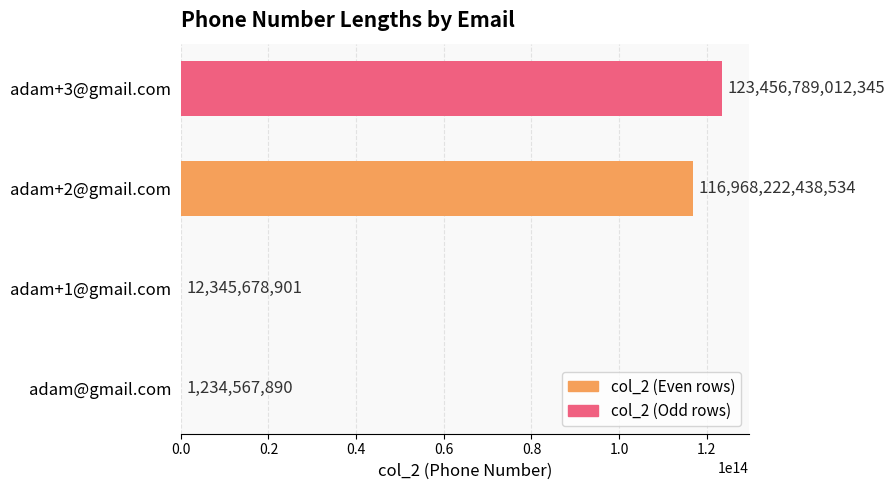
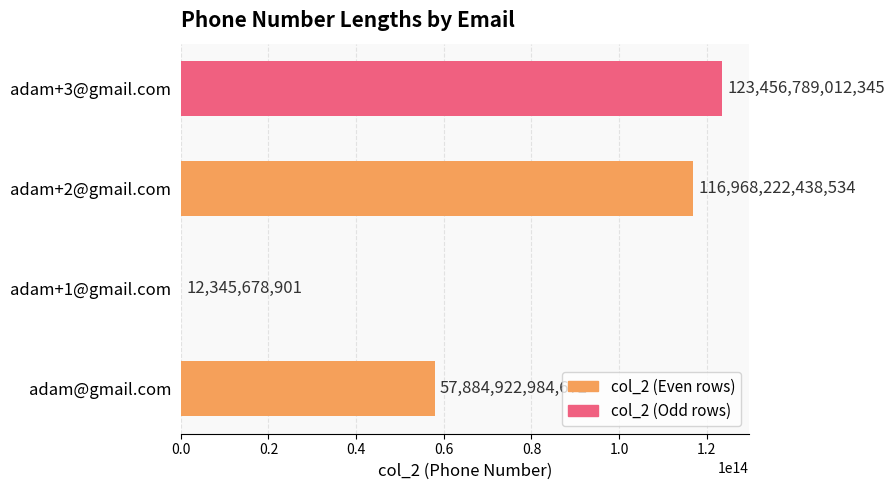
  {
    "adam+3@gmail.com": "123,456,789,012,345",
    "adam+2@gmail.com": "116,968,222,438,534",
    "adam+1@gmail.com": "12,345,678,901",
-   "adam@gmail.com": "1,234,567,890"
+   "adam@gmail.com": "57,884,922,984,672"
  }
